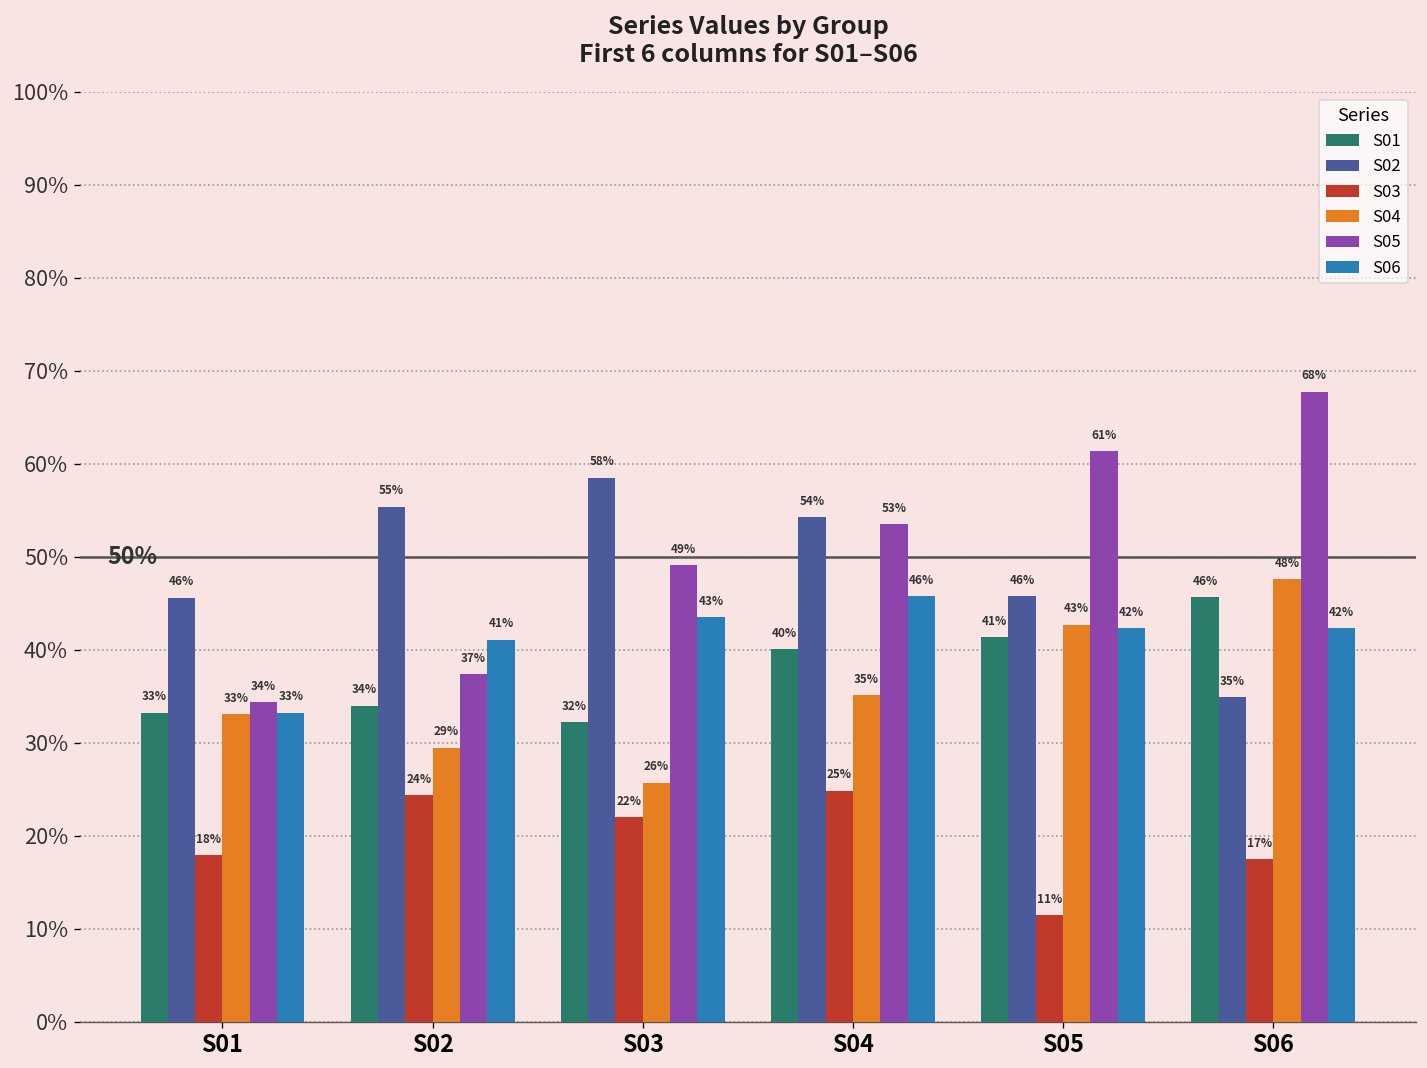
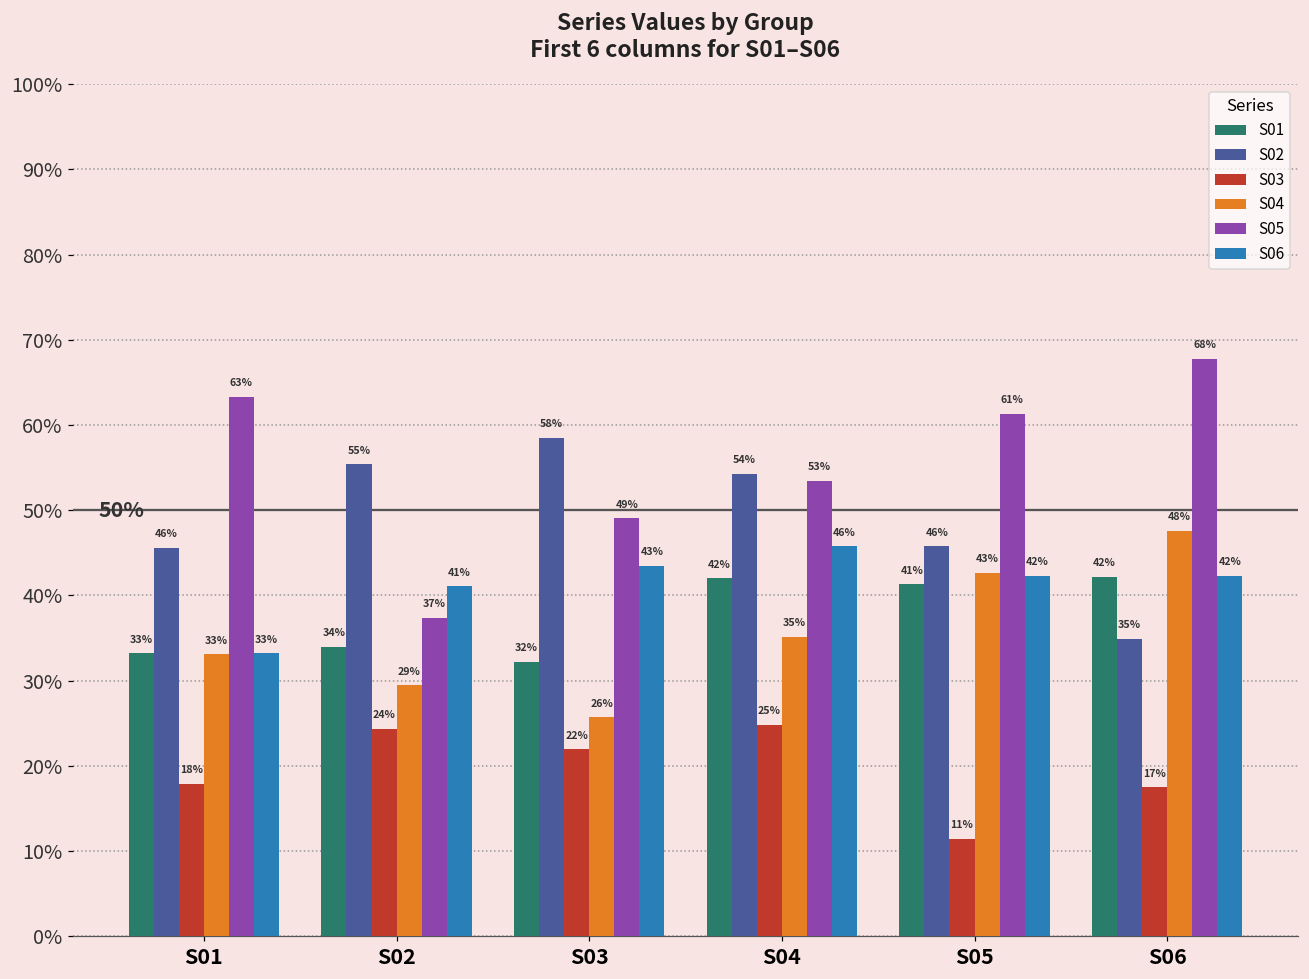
  {
    "S01": {
      "S01": "33%",
      "S02": "34%",
      "S03": "32%",
-     "S04": "40%",
+     "S04": "42%",
      "S05": "41%",
-     "S06": "46%"
+     "S06": "42%"
    },
    "S03": {
      "S01": "18%",
      "S02": "24%",
      "S03": "22%",
      "S04": "25%",
      "S05": "11%",
      "S06": "17%"
    },
    "S04": {
      "S01": "33%",
      "S02": "29%",
      "S03": "26%",
      "S04": "35%",
      "S05": "43%",
      "S06": "48%"
    },
    "S05": {
-     "S01": "34%",
+     "S01": "63%",
      "S02": "37%",
      "S03": "49%",
      "S04": "53%",
      "S05": "61%",
      "S06": "68%"
    }
  }
